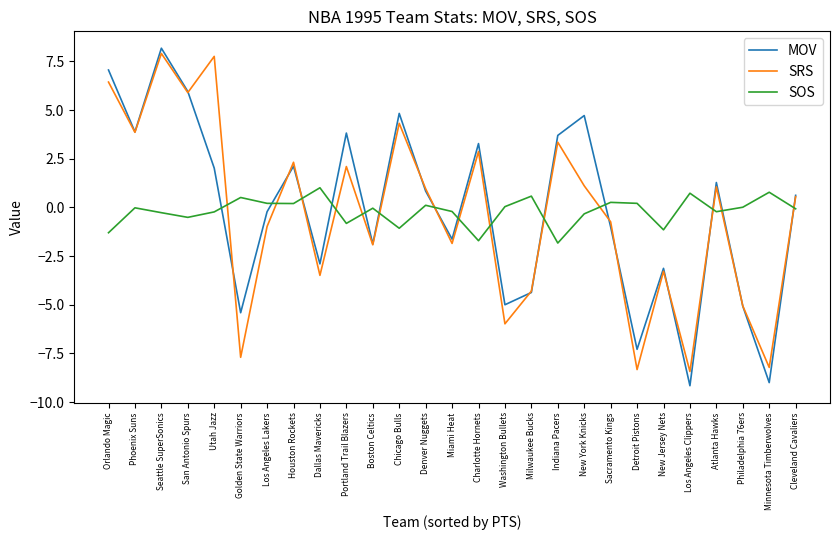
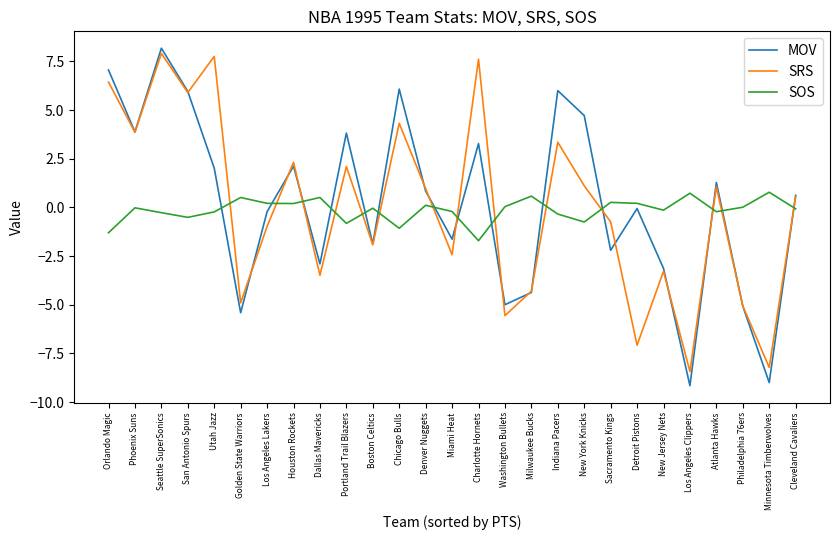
  {
    "MOV": {
      "Orlando Magic": 7.1,
      "Seattle SuperSonics": 8.2,
      "Utah Jazz": 2.0,
      "Golden State Warriors": -5.4,
      "Los Angeles Lakers": -0.2,
      "Houston Rockets": 2.1,
      "Dallas Mavericks": -2.9,
      "Portland Trail Blazers": 3.8,
-     "Chicago Bulls": 4.8,
+     "Chicago Bulls": 6.1,
      "Miami Heat": -1.6,
      "Charlotte Hornets": 3.3,
      "Washington Bullets": -5.0,
-     "Indiana Pacers": 3.7,
+     "Indiana Pacers": 6.0,
      "New York Knicks": 4.7,
-     "Sacramento Kings": -1.0,
-     "Detroit Pistons": -7.3,
+     "Sacramento Kings": -2.2,
+     "Detroit Pistons": -0.1,
      "New Jersey Nets": -3.1,
      "Los Angeles Clippers": -9.2,
      "Atlanta Hawks": 1.3,
      "Minnesota Timberwolves": -9.0
    },
    "SRS": {
      "Orlando Magic": 6.4,
      "Seattle SuperSonics": 7.9,
      "Utah Jazz": 7.8,
-     "Golden State Warriors": -7.7,
+     "Golden State Warriors": -4.9,
      "Los Angeles Lakers": -1.0,
      "Houston Rockets": 2.3,
      "Dallas Mavericks": -3.5,
      "Portland Trail Blazers": 2.1,
      "Chicago Bulls": 4.3,
-     "Miami Heat": -1.9,
-     "Charlotte Hornets": 2.9,
-     "Washington Bullets": -6.0,
+     "Miami Heat": -2.4,
+     "Charlotte Hornets": 7.6,
+     "Washington Bullets": -5.6,
      "Indiana Pacers": 3.4,
      "New York Knicks": 1.1,
      "Sacramento Kings": -0.7,
-     "Detroit Pistons": -8.3,
+     "Detroit Pistons": -7.1,
      "New Jersey Nets": -3.3,
      "Los Angeles Clippers": -8.4,
      "Atlanta Hawks": 1.1,
      "Minnesota Timberwolves": -8.2
    },
    "SOS": {
      "Orlando Magic": -1.3,
      "Phoenix Suns": 0.0,
      "Seattle SuperSonics": -0.3,
      "San Antonio Spurs": -0.5,
      "Utah Jazz": -0.2,
      "Golden State Warriors": 0.5,
      "Los Angeles Lakers": 0.2,
      "Houston Rockets": 0.2,
-     "Dallas Mavericks": 1.0,
+     "Dallas Mavericks": 0.5,
      "Portland Trail Blazers": -0.8,
      "Boston Celtics": 0.0,
      "Chicago Bulls": -1.1,
      "Denver Nuggets": 0.1,
      "Miami Heat": -0.2,
      "Charlotte Hornets": -1.7,
      "Washington Bullets": 0.0,
      "Milwaukee Bucks": 0.6,
-     "Indiana Pacers": -1.8,
-     "New York Knicks": -0.3,
+     "Indiana Pacers": -0.3,
+     "New York Knicks": -0.8,
      "Sacramento Kings": 0.3,
      "Detroit Pistons": 0.2,
-     "New Jersey Nets": -1.2,
+     "New Jersey Nets": -0.1,
      "Los Angeles Clippers": 0.7,
      "Atlanta Hawks": -0.2,
      "Philadelphia 76ers": 0.0,
      "Minnesota Timberwolves": 0.8,
      "Cleveland Cavaliers": -0.1
    }
  }
